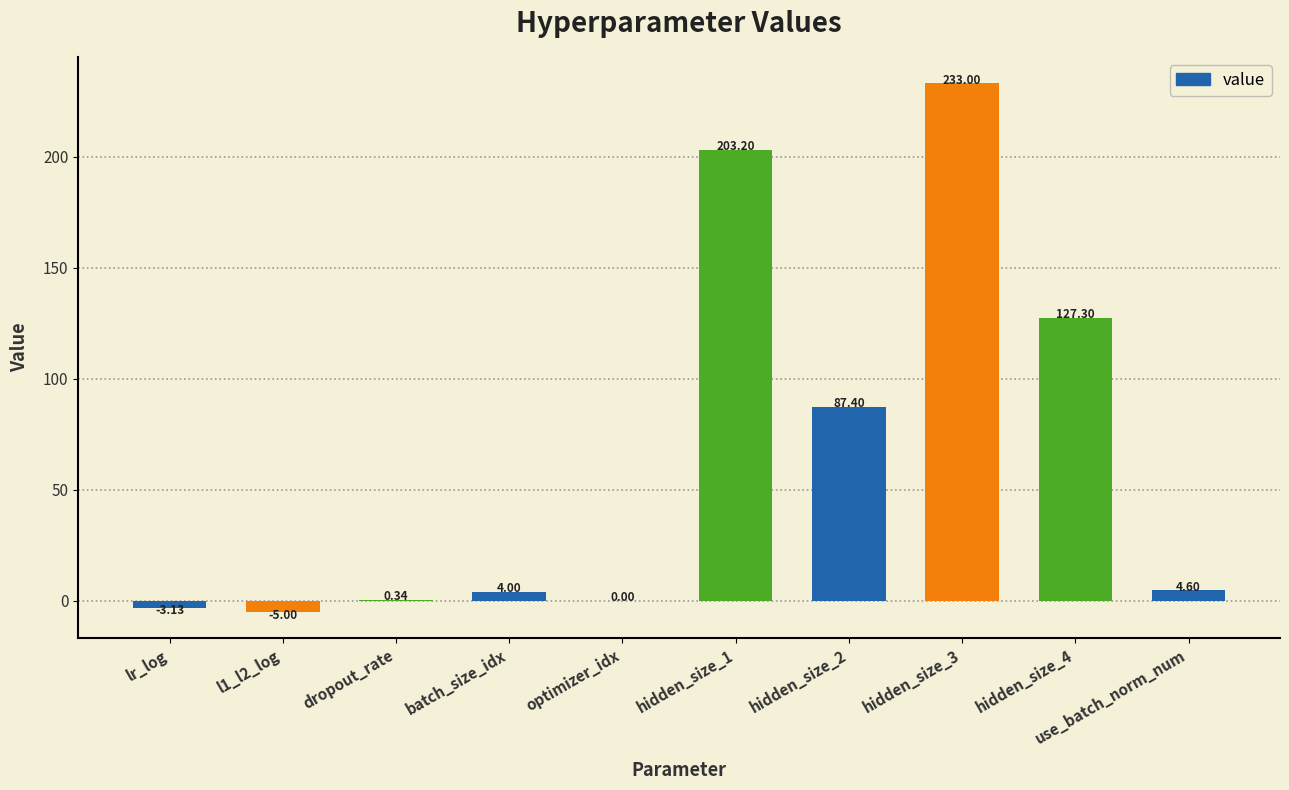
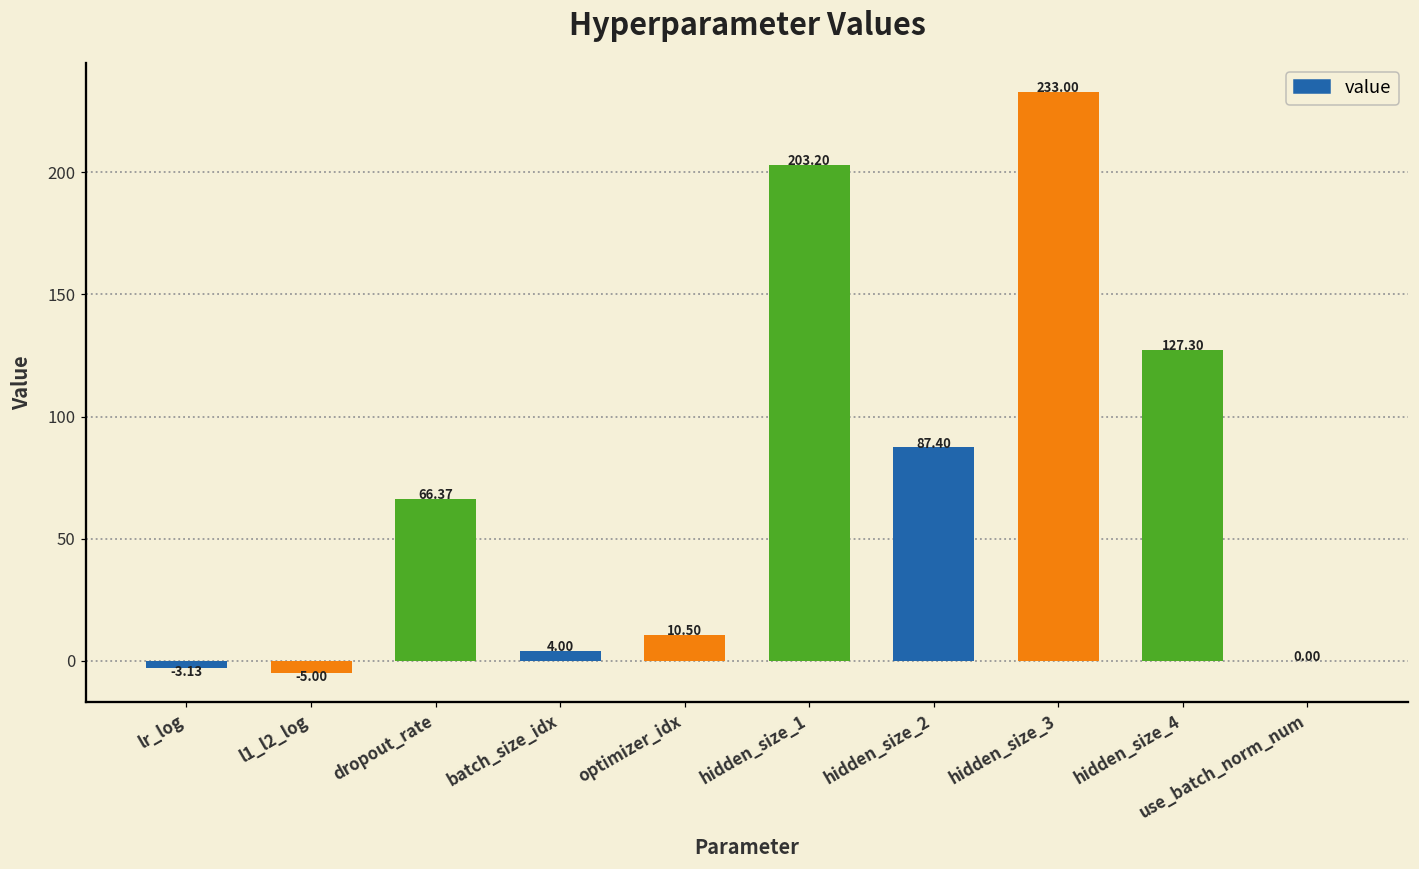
  {
    "lr_log": -3.13,
    "l1_l2_log": -5.00,
-   "dropout_rate": 0.34,
+   "dropout_rate": 66.37,
    "batch_size_idx": 4.00,
-   "optimizer_idx": 0.00,
+   "optimizer_idx": 10.50,
    "hidden_size_1": 203.20,
    "hidden_size_2": 87.40,
    "hidden_size_3": 233.00,
    "hidden_size_4": 127.30,
-   "use_batch_norm_num": 4.60
+   "use_batch_norm_num": 0.00
  }
